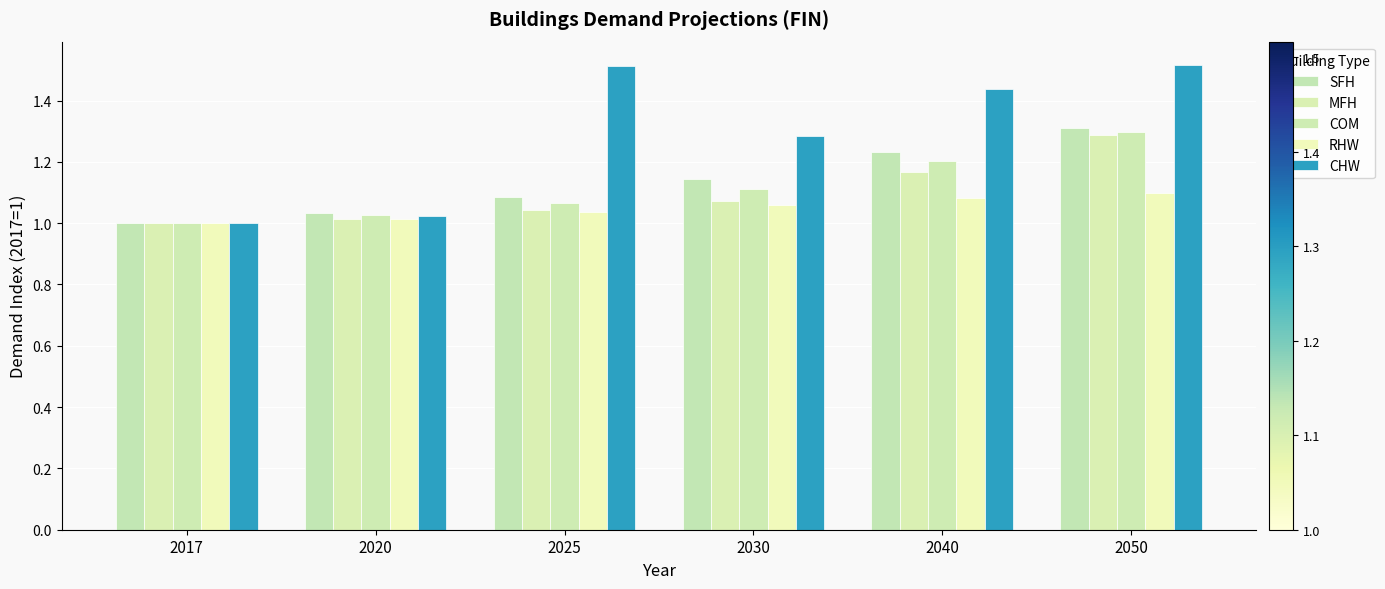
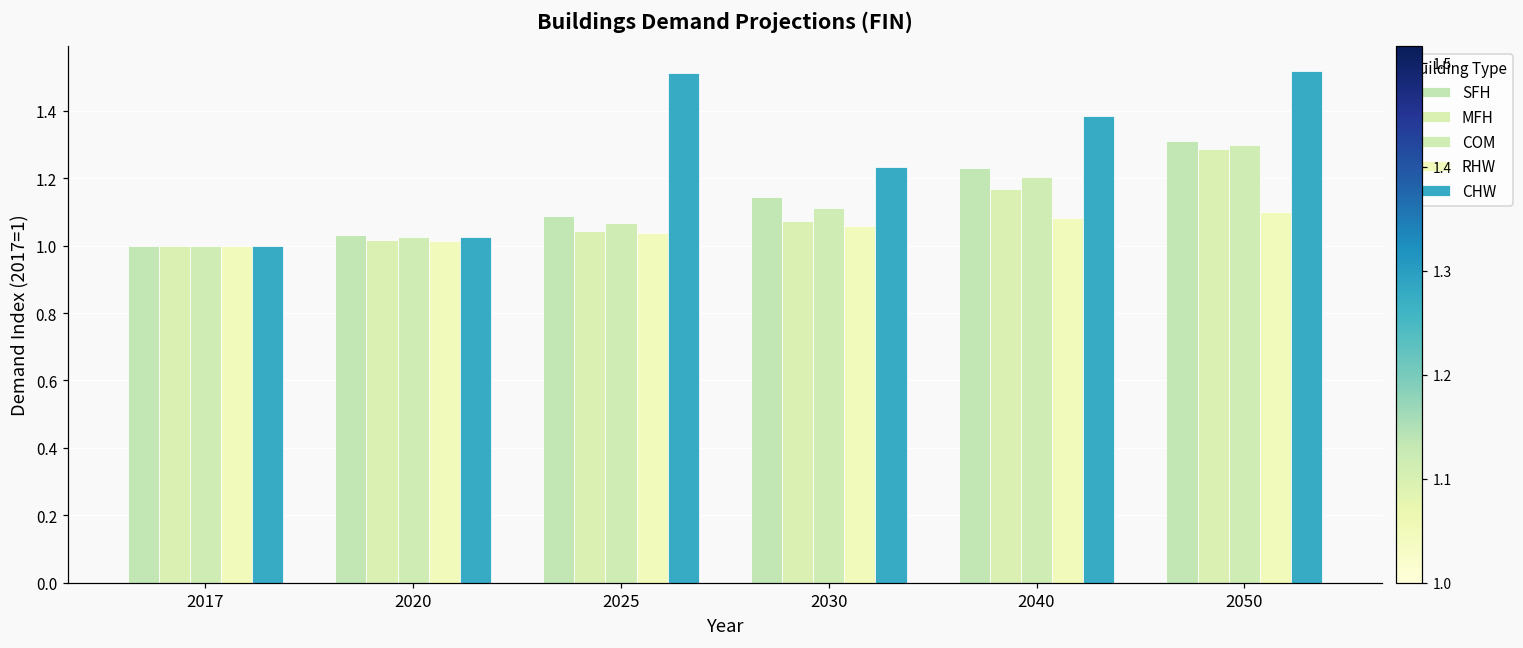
  {
    "CHW": {
      "2017": 1.00,
      "2020": 1.02,
      "2025": 1.51,
-     "2030": 1.28,
-     "2040": 1.44,
+     "2030": 1.23,
+     "2040": 1.38,
      "2050": 1.52
    }
  }
